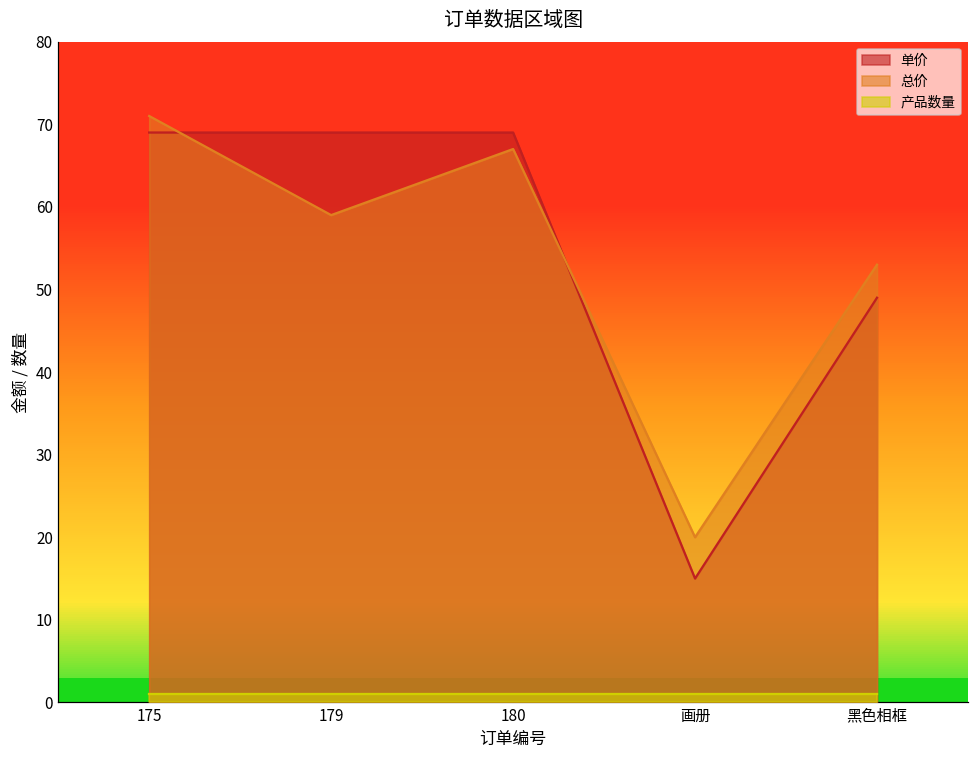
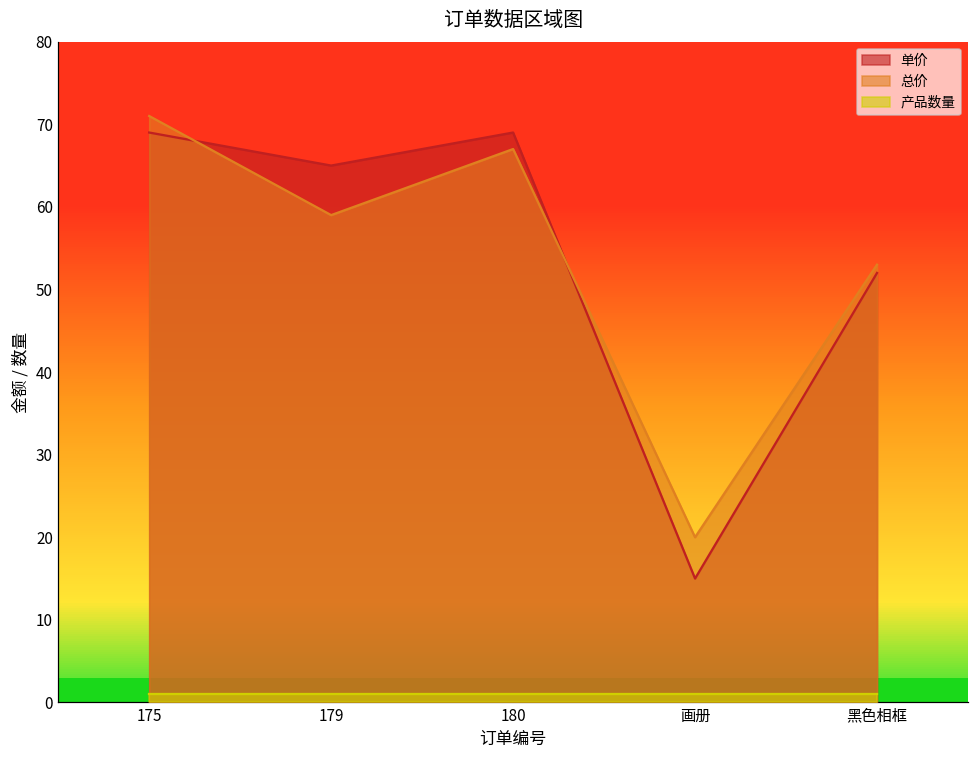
  {
    "单价": {
      "175": 69,
-     "179": 69,
+     "179": 65,
      "180": 69,
      "画册": 15,
-     "黑色相框": 49
+     "黑色相框": 52
    }
  }
